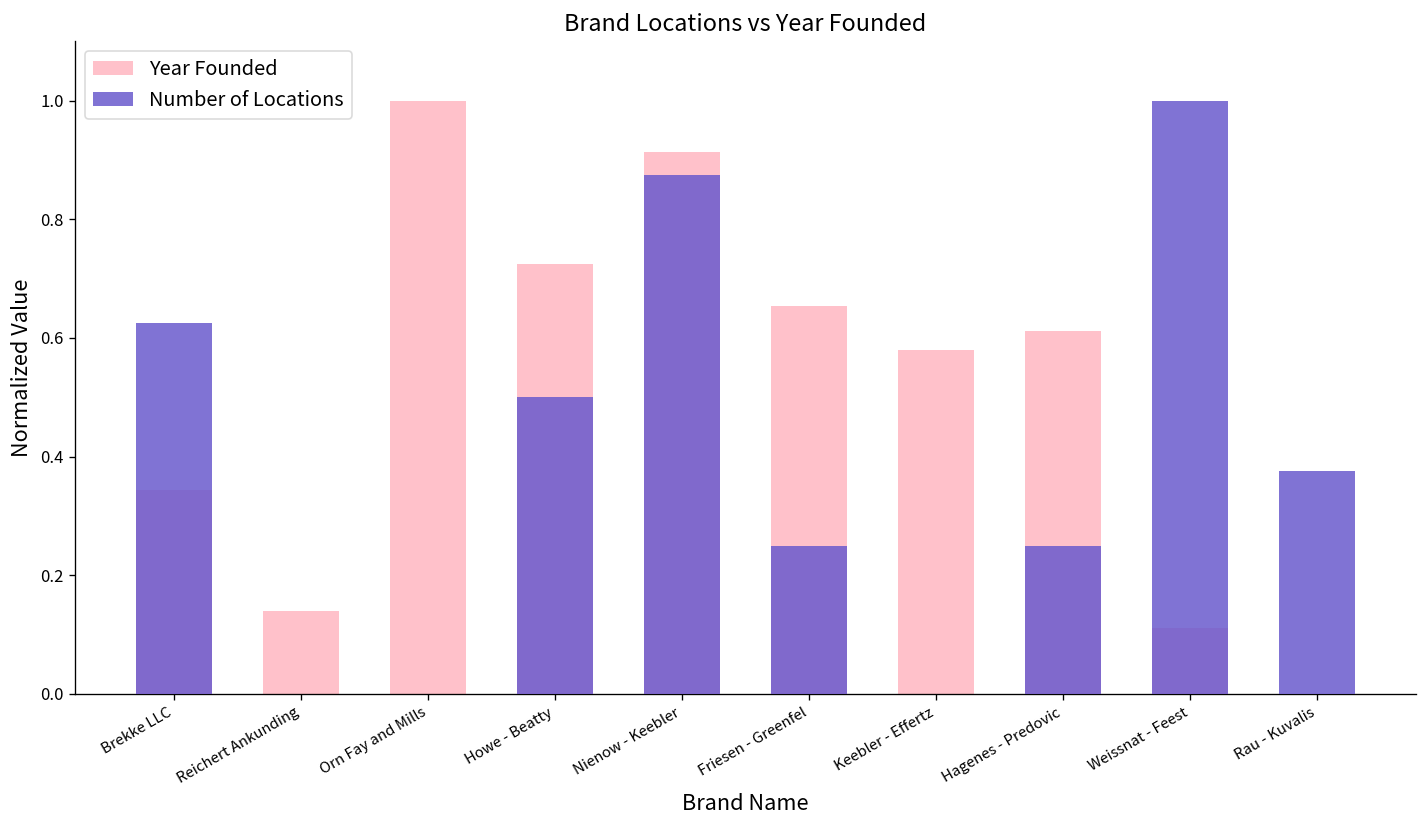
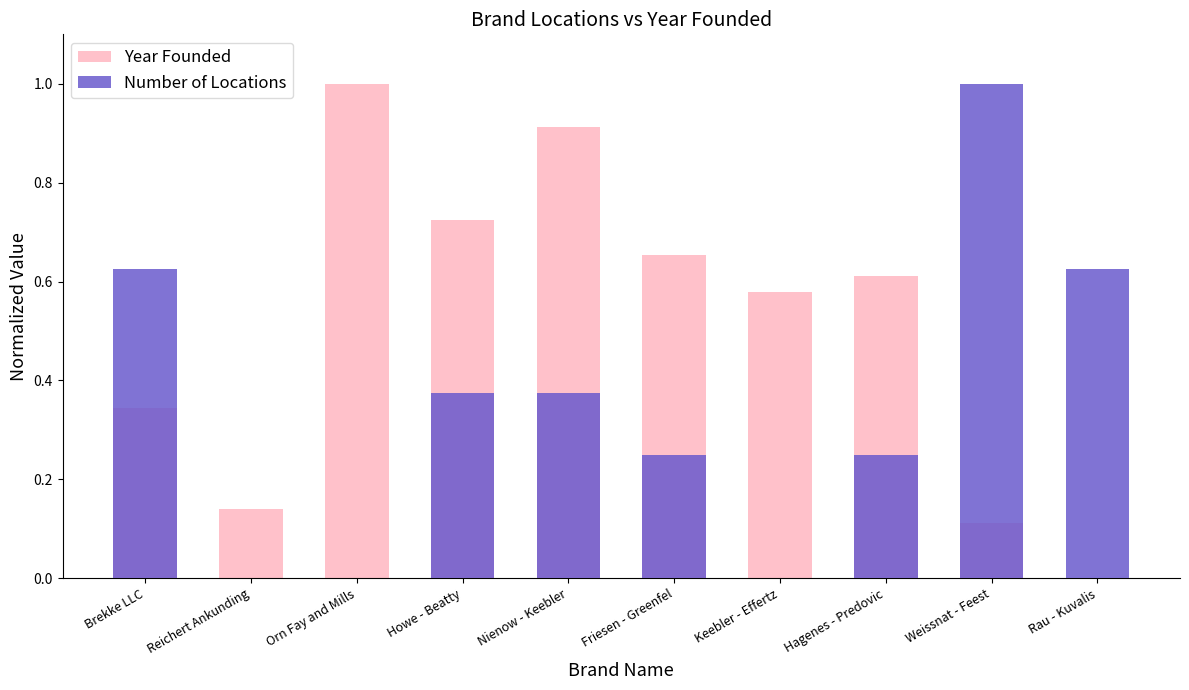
  {
    "Year Founded": {
      "Reichert Ankunding": 0.14,
      "Orn Fay and Mills": 1.00,
      "Howe - Beatty": 0.72,
      "Nienow - Keebler": 0.91,
      "Friesen - Greenfel": 0.65,
      "Keebler - Effertz": 0.58,
      "Hagenes - Predovic": 0.61,
      "Rau - Kuvalis": 0.00
    },
    "Number of Locations": {
      "Brekke LLC": 0.63,
      "Reichert Ankunding": 0.00,
      "Orn Fay and Mills": 0.00,
-     "Howe - Beatty": 0.50,
-     "Nienow - Keebler": 0.88,
+     "Howe - Beatty": 0.38,
+     "Nienow - Keebler": 0.38,
      "Keebler - Effertz": 0.00,
      "Weissnat - Feest": 1.00,
-     "Rau - Kuvalis": 0.38
+     "Rau - Kuvalis": 0.63
    }
  }
